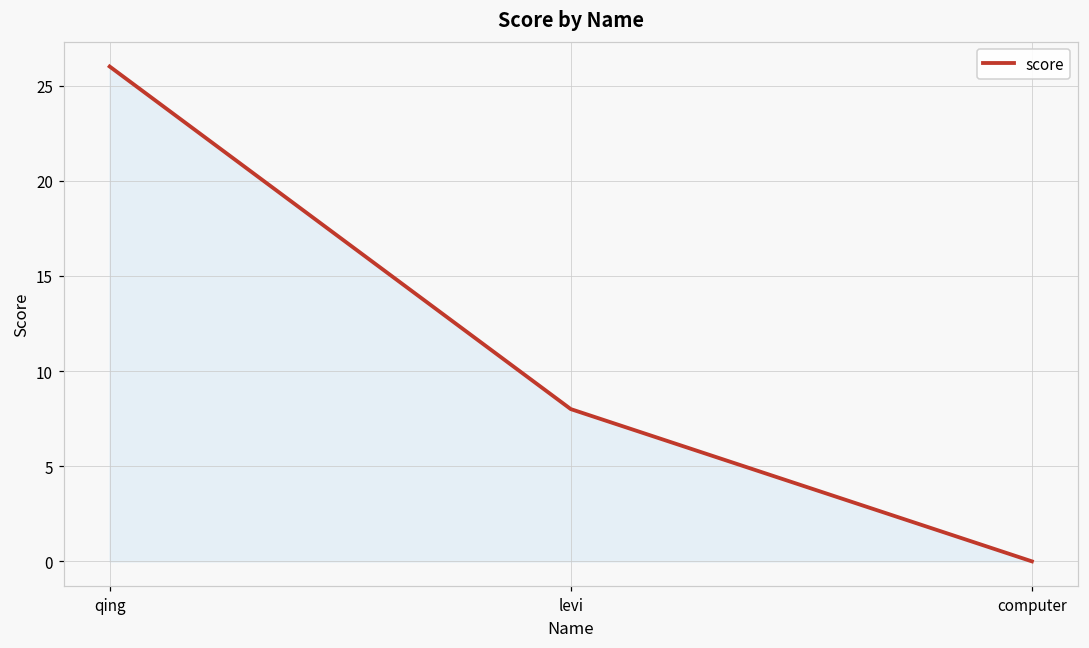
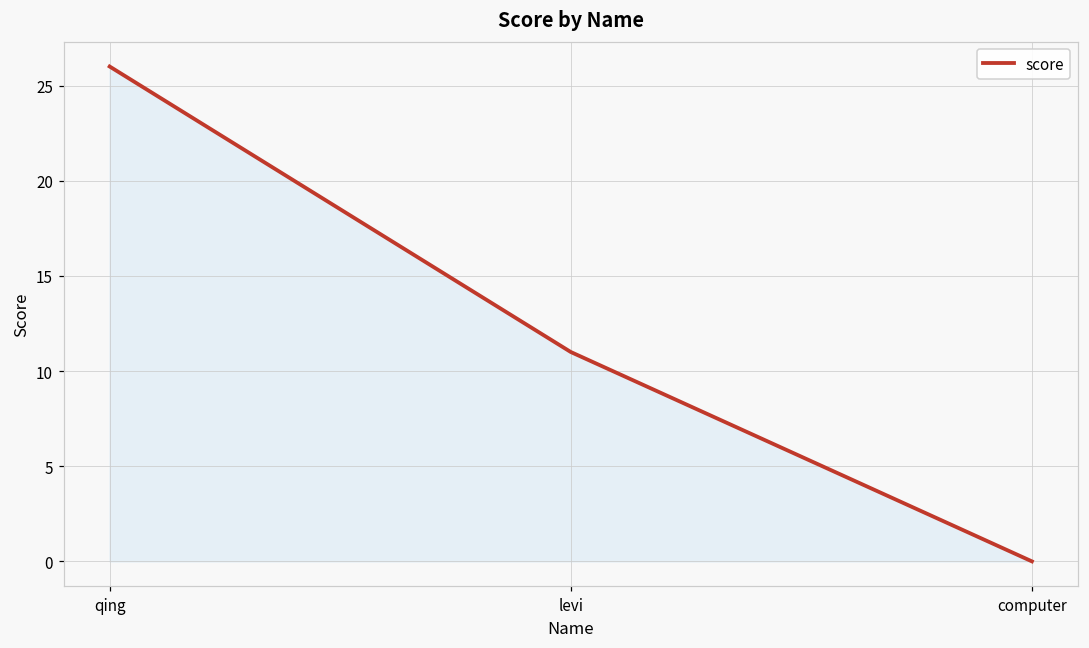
  {
    "qing": 26,
-   "levi": 8,
+   "levi": 11,
    "computer": 0
  }
